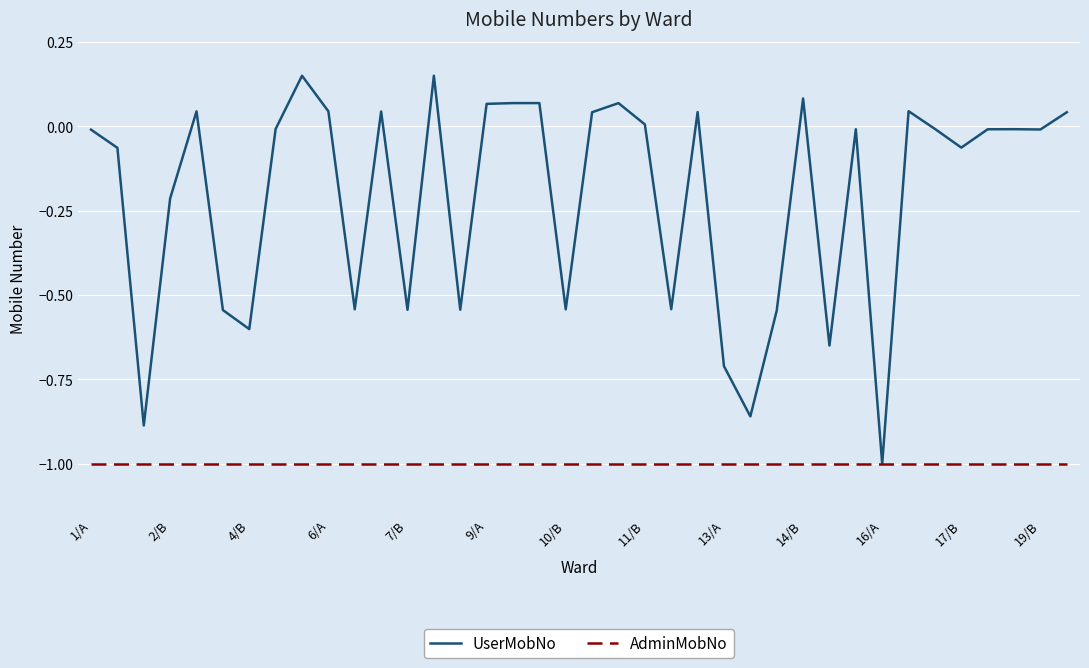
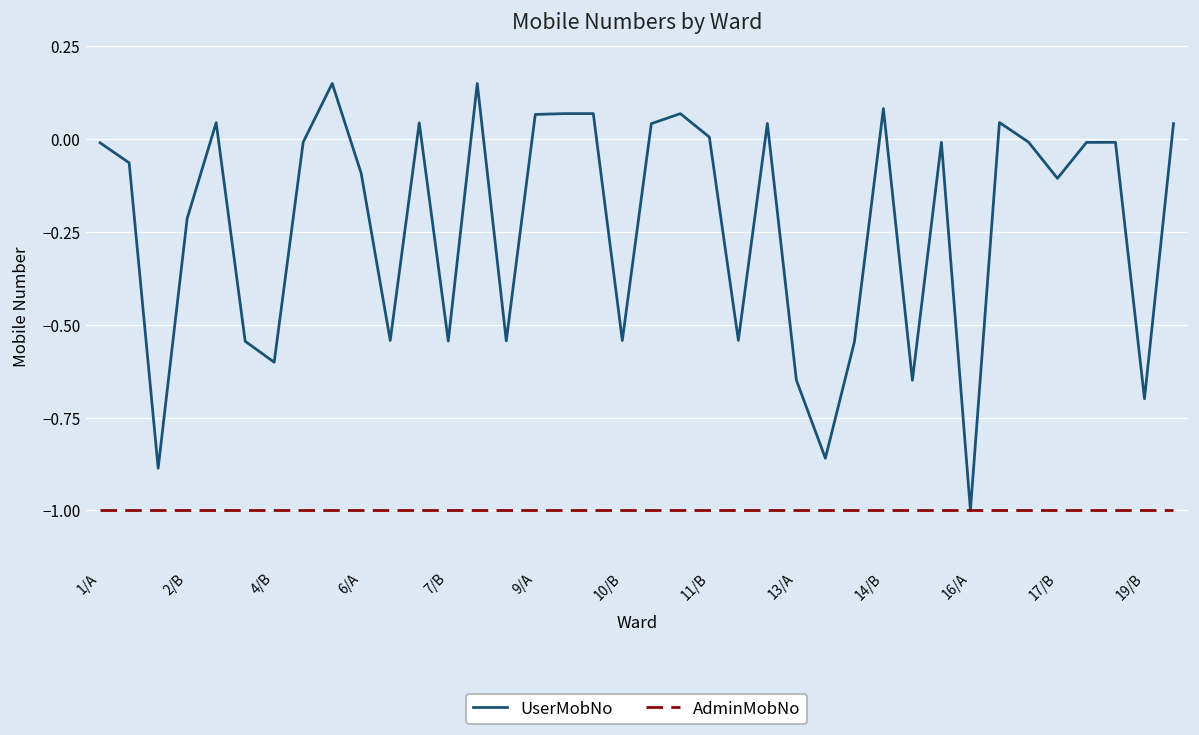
  {
    "UserMobNo": {
      "1/A": -0.01,
      "2/B": -0.21,
      "4/B": -0.60,
-     "6/A": 0.04,
+     "6/A": -0.09,
      "7/B": -0.54,
      "9/A": 0.07,
      "10/B": -0.54,
      "11/B": 0.01,
-     "13/A": -0.71,
+     "13/A": -0.65,
      "14/B": 0.08,
-     "17/B": -0.06,
-     "19/B": -0.01
+     "17/B": -0.11,
+     "19/B": -0.70
    },
    "AdminMobNo": {
      "1/A": -1.00,
      "2/B": -1.00,
      "4/B": -1.00,
      "6/A": -1.00,
      "7/B": -1.00,
      "9/A": -1.00,
      "10/B": -1.00,
      "11/B": -1.00,
      "13/A": -1.00,
      "14/B": -1.00,
      "17/B": -1.00,
      "19/B": -1.00
    }
  }
